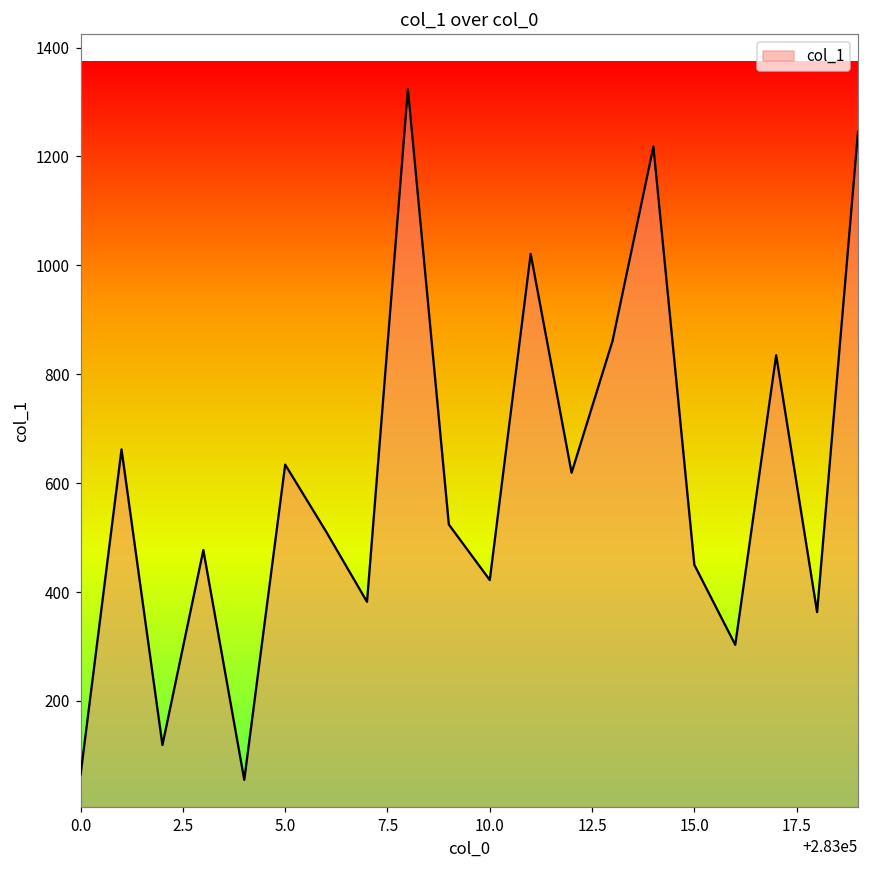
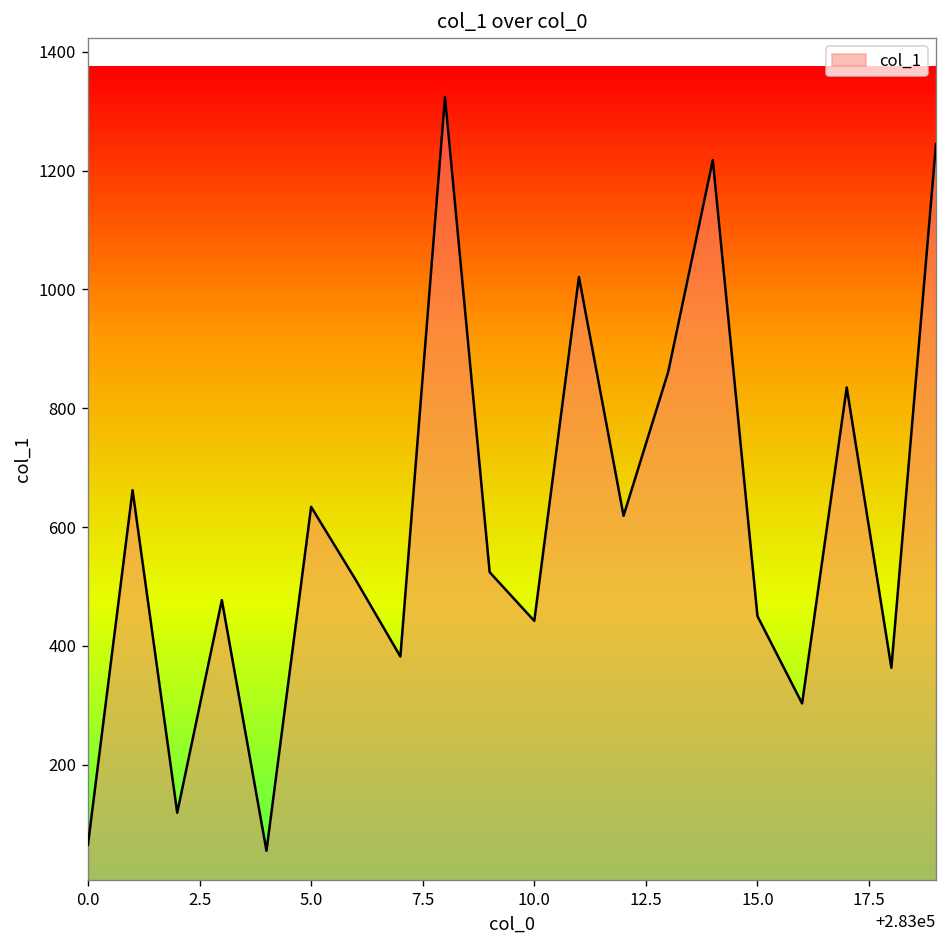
  {
    "0.0": 70,
    "5.0": 630,
-   "10.0": 420,
+   "10.0": 440,
    "15.0": 450
  }
